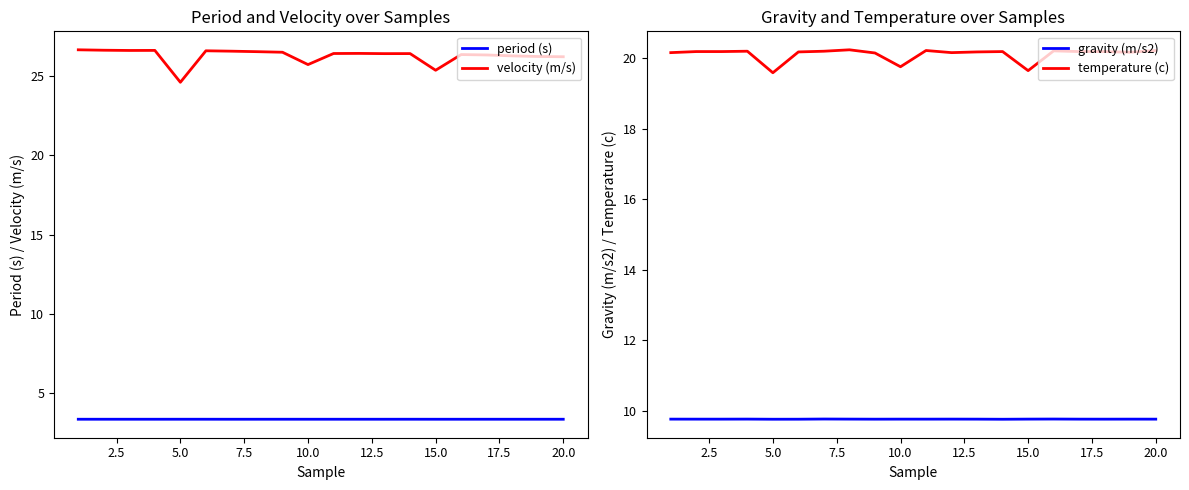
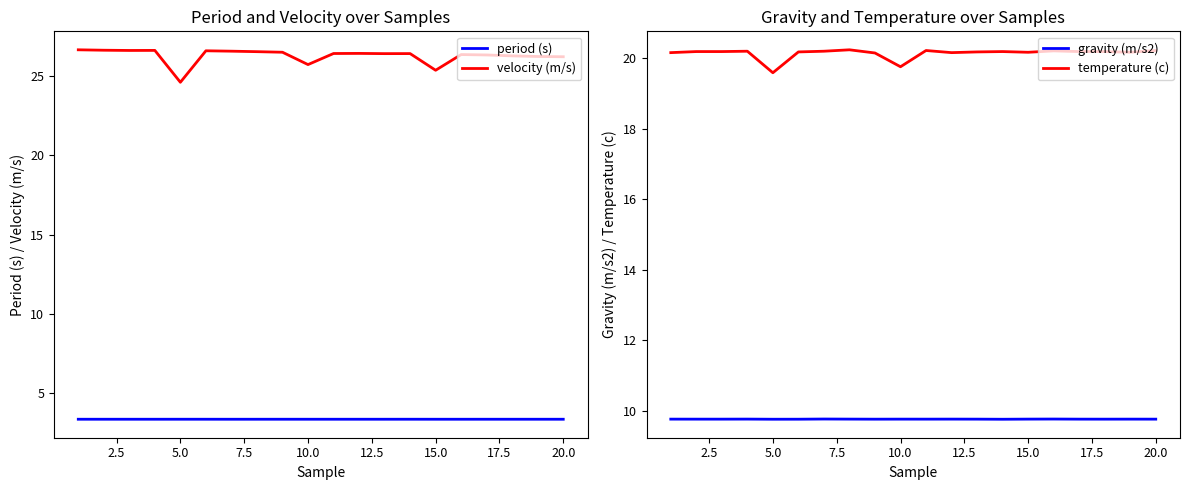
  {
    "Period and Velocity over Samples": {
      "period (s)": {
        "5.0": 3.4,
        "10.0": 3.4,
        "15.0": 3.4,
        "20.0": 3.4
      },
      "velocity (m/s)": {
        "5.0": 24.6,
        "10.0": 25.7,
        "15.0": 25.4
      }
    },
    "Gravity and Temperature over Samples": {
      "gravity (m/s2)": {
        "5.0": 9.8,
        "10.0": 9.8,
        "15.0": 9.8,
        "20.0": 9.8
      },
      "temperature (c)": {
        "5.0": 19.6,
        "10.0": 19.8,
-       "15.0": 19.6
+       "15.0": 20.2
      }
    }
  }
